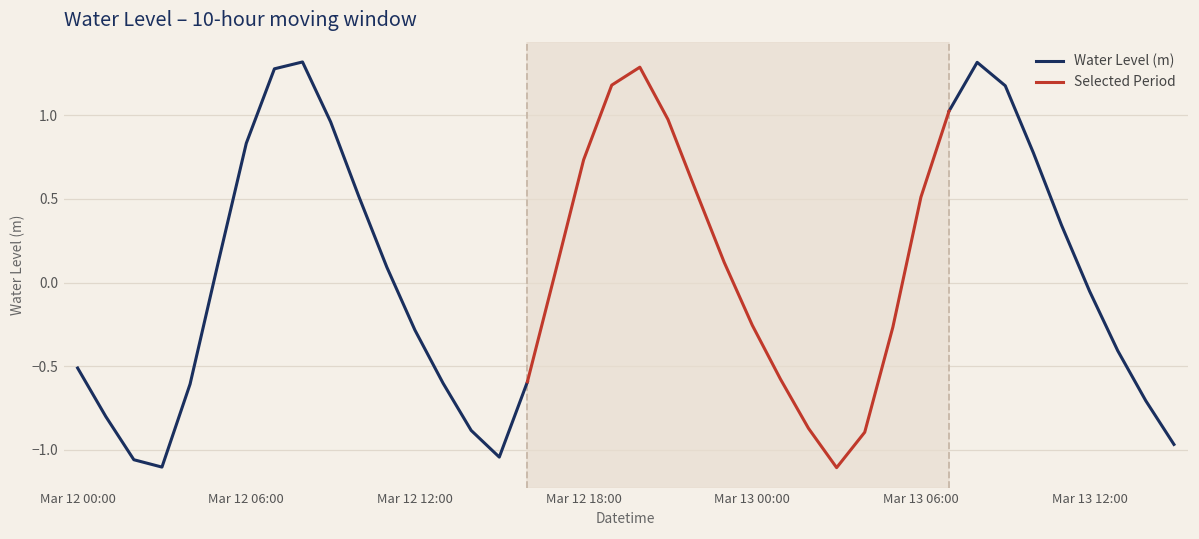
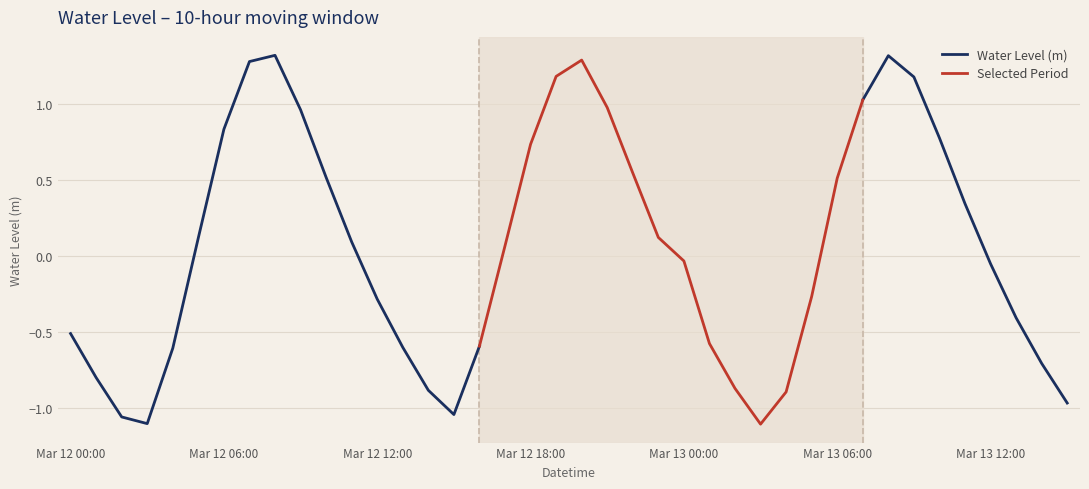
  {
    "Selected Period": {
      "Mar 12 18:00": 0.73,
-     "Mar 13 00:00": -0.26,
+     "Mar 13 00:00": -0.03,
      "Mar 13 06:00": 0.51
    }
  }
